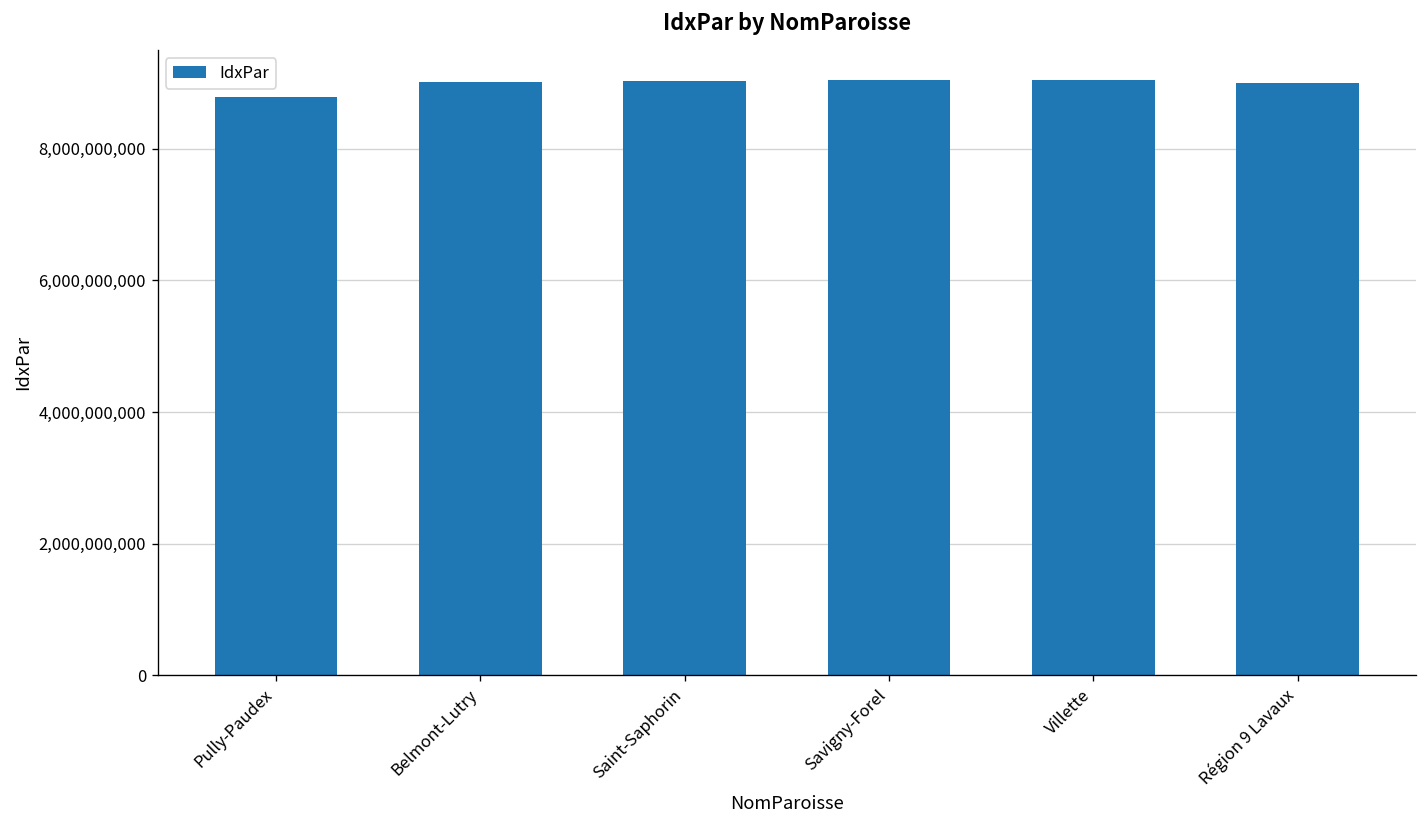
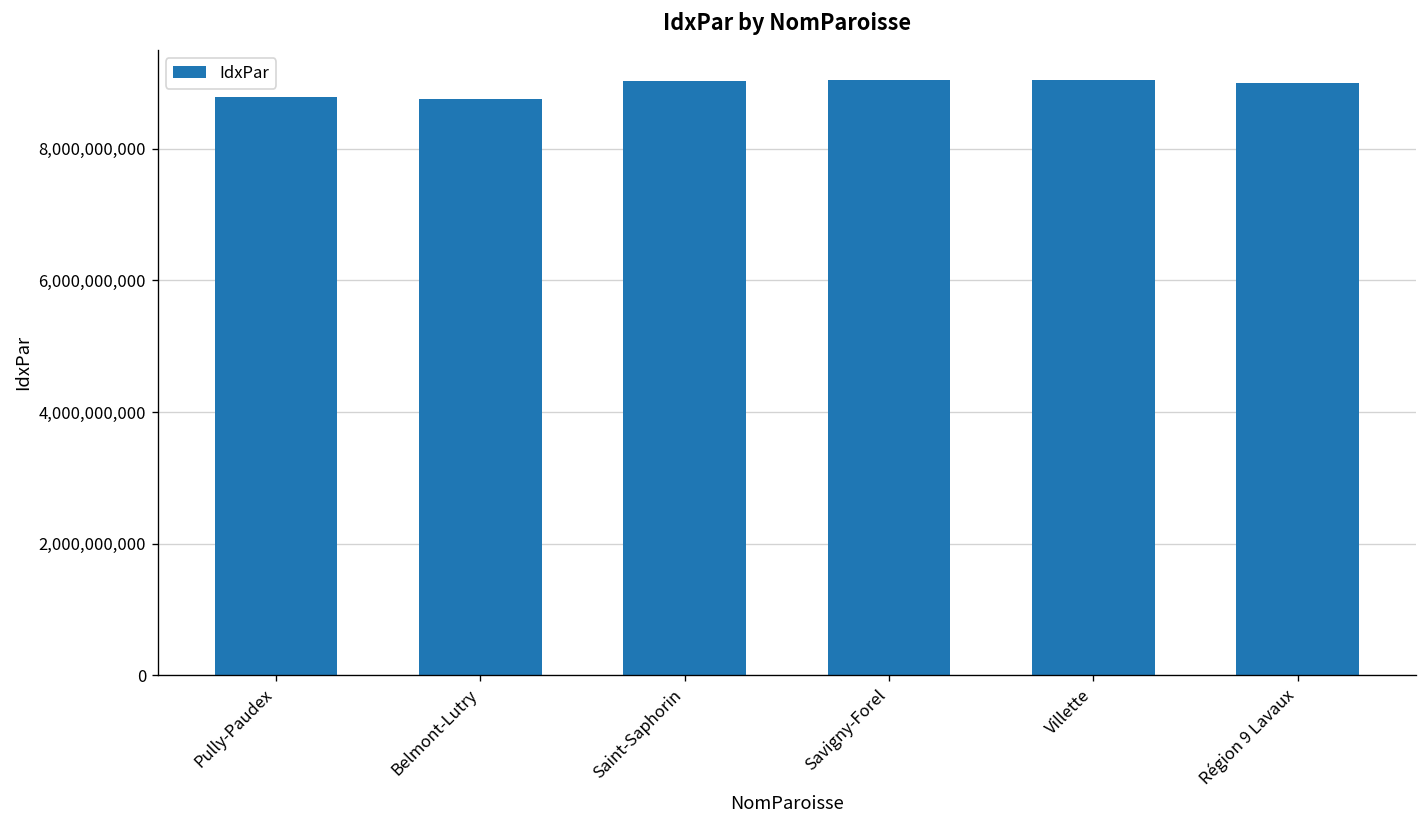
  {
    "Pully-Paudex": "8,800,000,000",
-   "Belmont-Lutry": "9,000,000,000",
+   "Belmont-Lutry": "8,800,000,000",
    "Saint-Saphorin": "9,000,000,000",
    "Savigny-Forel": "9,000,000,000",
    "Villette": "9,100,000,000",
    "Région 9 Lavaux": "9,000,000,000"
  }
